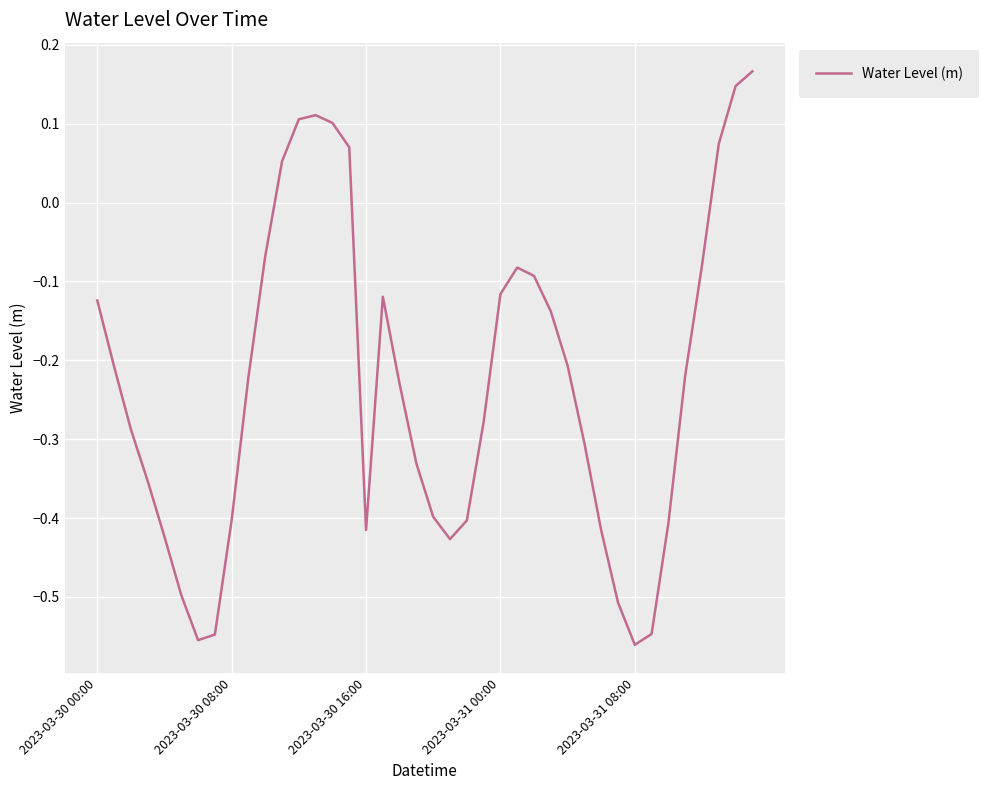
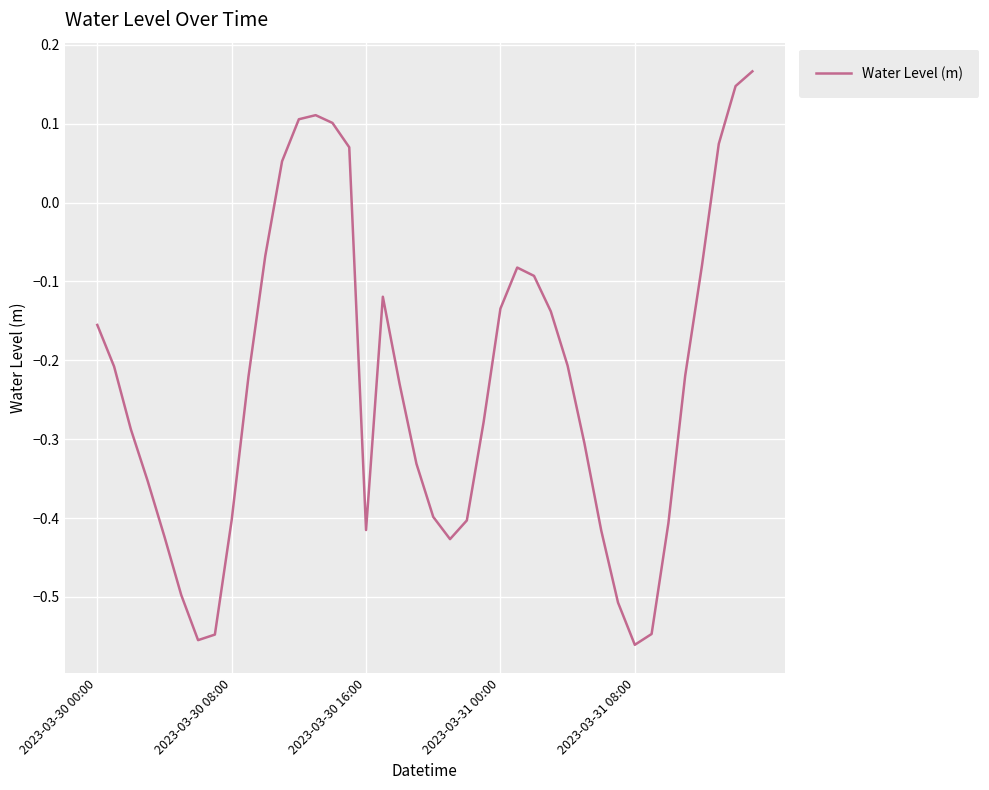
  {
-   "2023-03-30 00:00": -0.12,
+   "2023-03-30 00:00": -0.16,
    "2023-03-30 08:00": -0.40,
    "2023-03-30 16:00": -0.42,
-   "2023-03-31 00:00": -0.12,
+   "2023-03-31 00:00": -0.13,
    "2023-03-31 08:00": -0.56
  }
